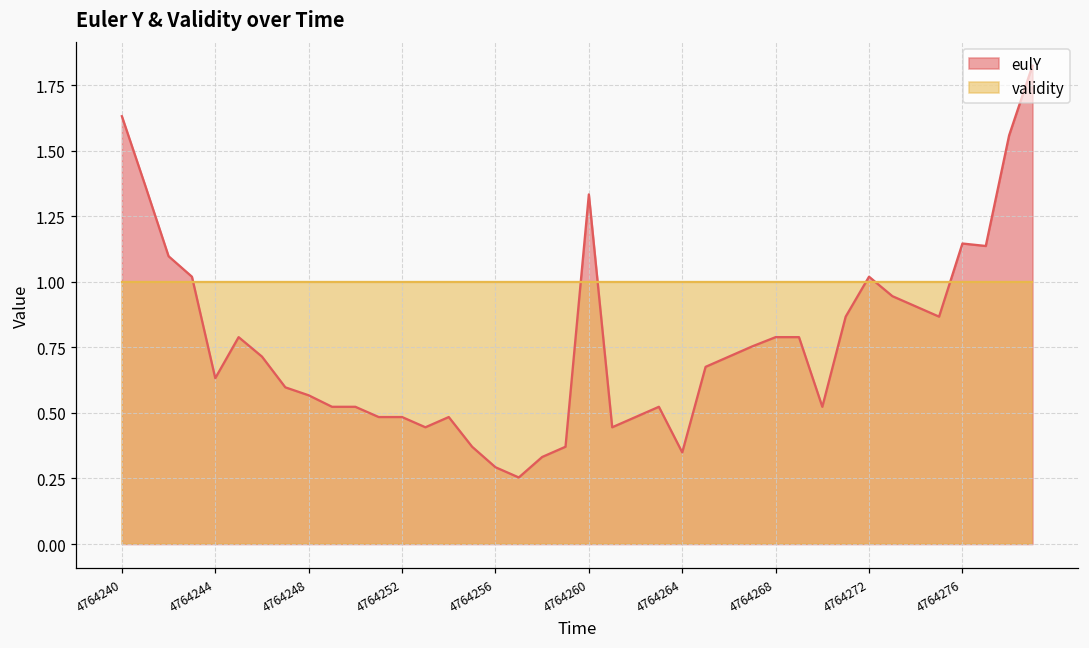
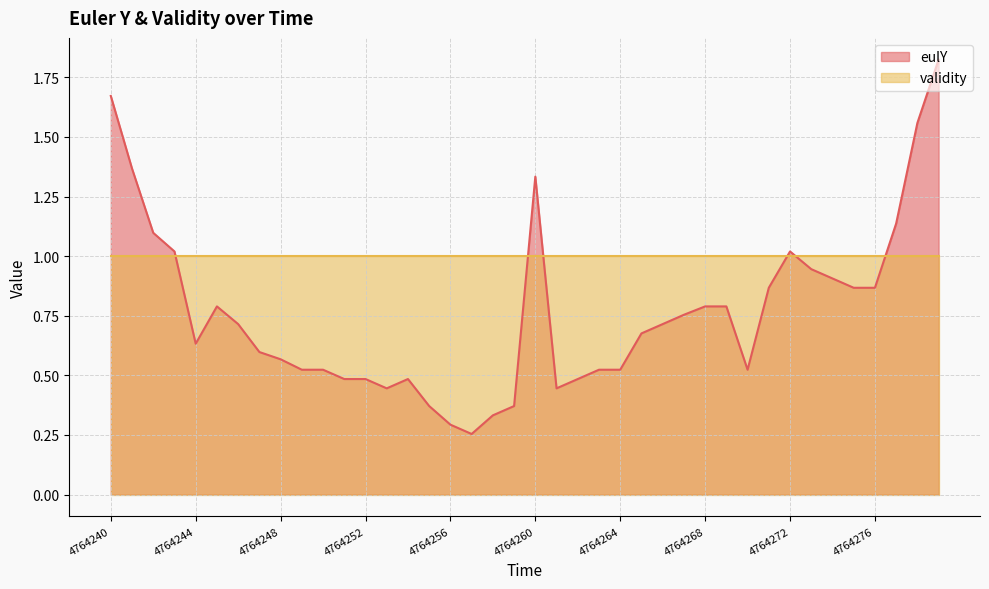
  {
    "eulY": {
-     "4764240": 1.63,
+     "4764240": 1.67,
      "4764244": 0.63,
      "4764248": 0.57,
      "4764252": 0.48,
      "4764256": 0.29,
      "4764260": 1.33,
-     "4764264": 0.35,
+     "4764264": 0.52,
      "4764268": 0.79,
      "4764272": 1.02,
-     "4764276": 1.15
+     "4764276": 0.87
    },
    "validity": {
      "4764240": 1.00,
      "4764244": 1.00,
      "4764248": 1.00,
      "4764252": 1.00,
      "4764256": 1.00,
      "4764260": 1.00,
      "4764264": 1.00,
      "4764268": 1.00,
      "4764272": 1.00,
      "4764276": 1.00
    }
  }
